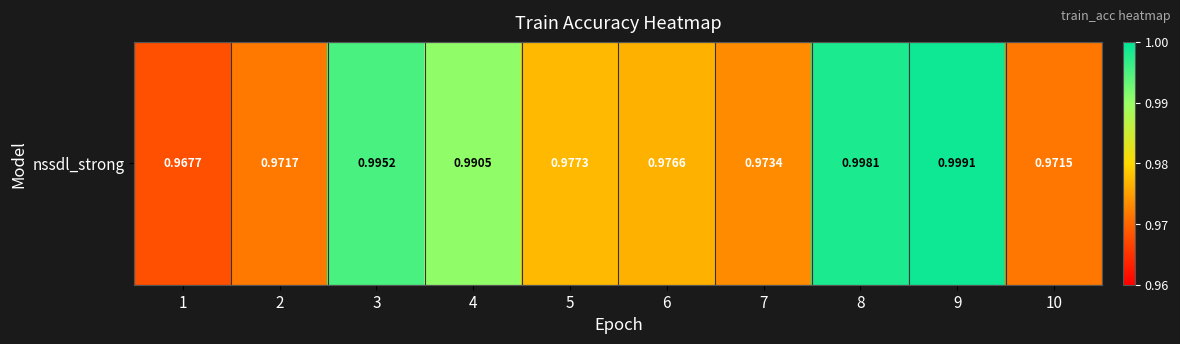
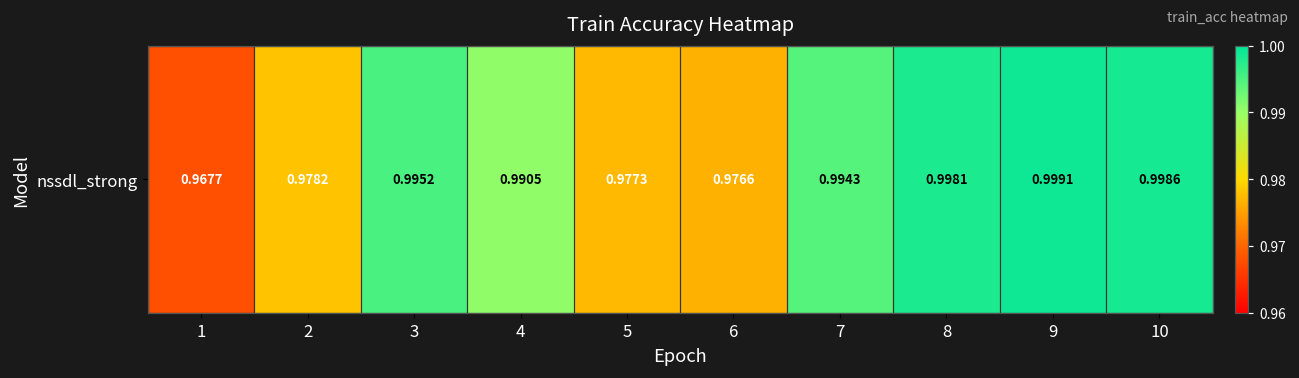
  {
    "nssdl_strong": {
      "1": 0.9677,
-     "2": 0.9717,
+     "2": 0.9782,
      "3": 0.9952,
      "4": 0.9905,
      "5": 0.9773,
      "6": 0.9766,
-     "7": 0.9734,
+     "7": 0.9943,
      "8": 0.9981,
      "9": 0.9991,
-     "10": 0.9715
+     "10": 0.9986
    }
  }
